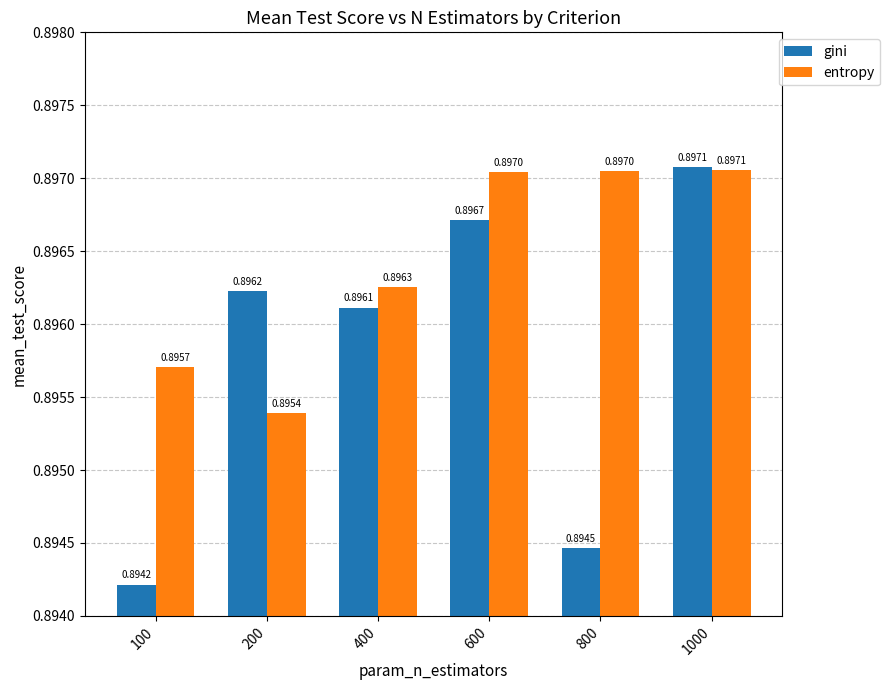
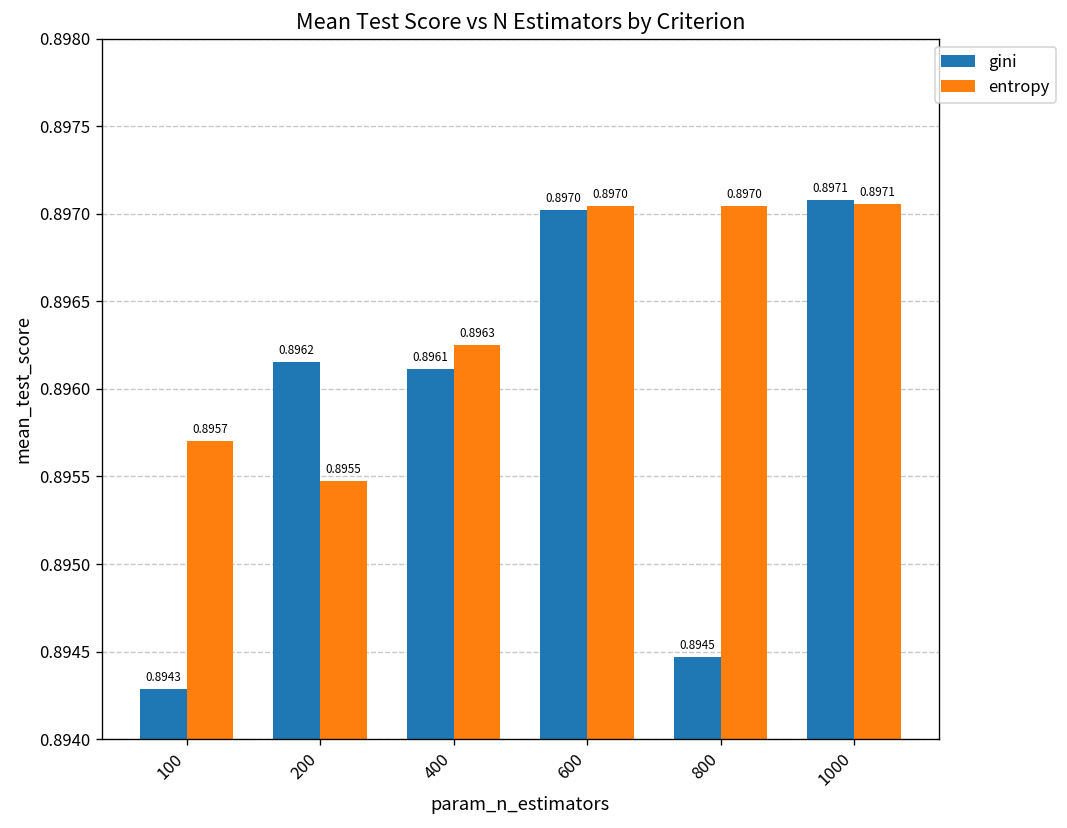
  {
    "gini": {
-     "100": 0.8942,
-     "200": 0.89622,
+     "100": 0.8943,
+     "200": 0.89615,
      "400": 0.8961,
-     "600": 0.8967,
+     "600": 0.8970,
      "800": 0.8945,
      "1000": 0.8971
    },
    "entropy": {
      "100": 0.8957,
-     "200": 0.8954,
+     "200": 0.8955,
      "400": 0.8963,
      "600": 0.8970,
      "800": 0.8970,
      "1000": 0.8971
    }
  }
